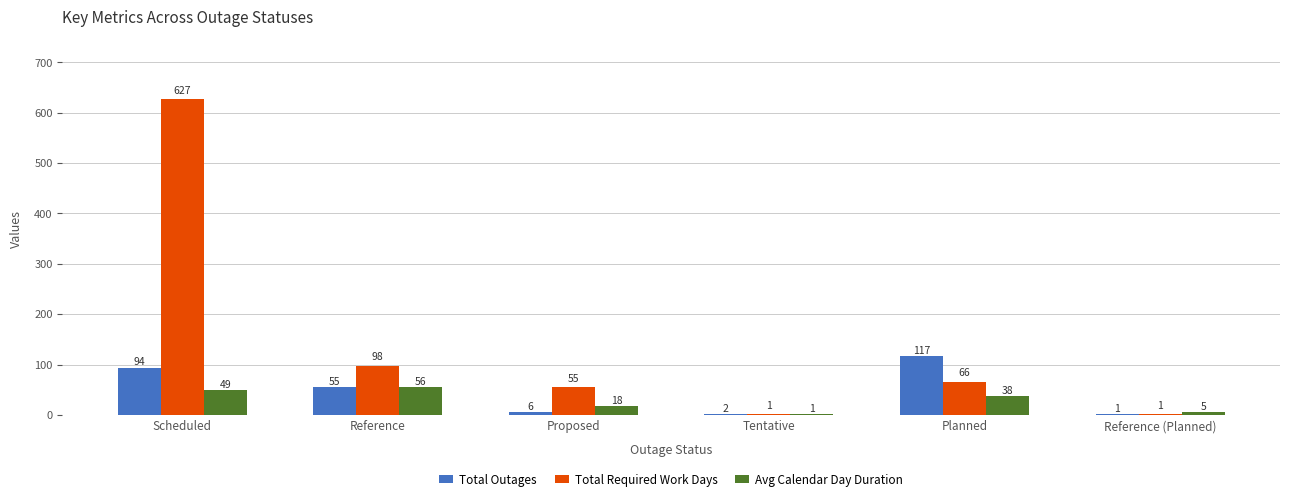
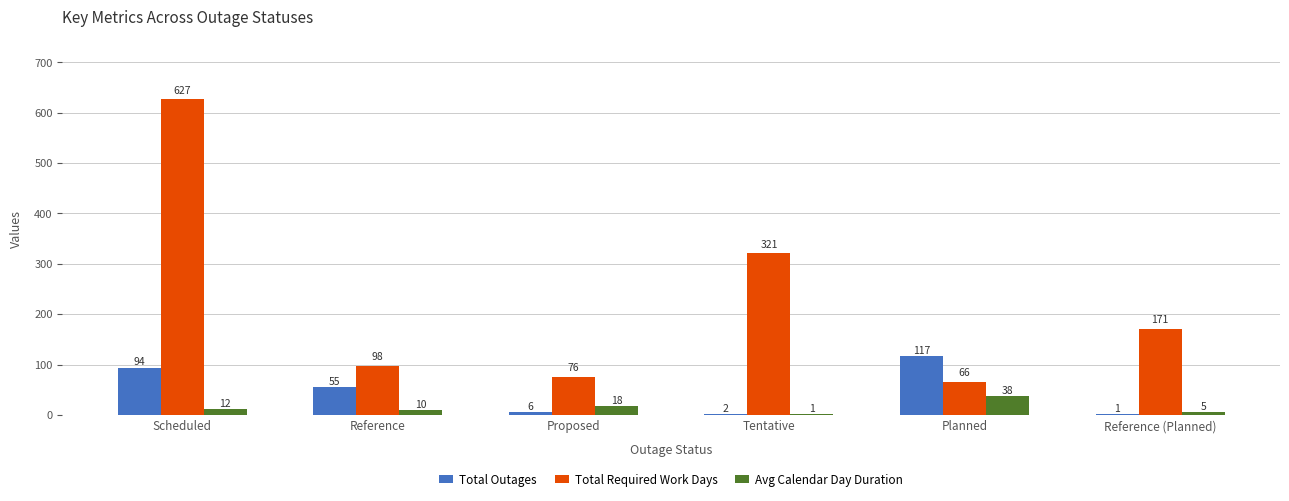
  {
    "Total Outages": {
      "Scheduled": 94,
      "Reference": 55,
      "Proposed": 6,
      "Tentative": 2,
      "Planned": 117,
      "Reference (Planned)": 1
    },
    "Total Required Work Days": {
      "Scheduled": 627,
      "Reference": 98,
-     "Proposed": 55,
-     "Tentative": 1,
+     "Proposed": 76,
+     "Tentative": 321,
      "Planned": 66,
-     "Reference (Planned)": 1
+     "Reference (Planned)": 171
    },
    "Avg Calendar Day Duration": {
-     "Scheduled": 49,
-     "Reference": 56,
+     "Scheduled": 12,
+     "Reference": 10,
      "Proposed": 18,
      "Tentative": 1,
      "Planned": 38,
      "Reference (Planned)": 5
    }
  }
